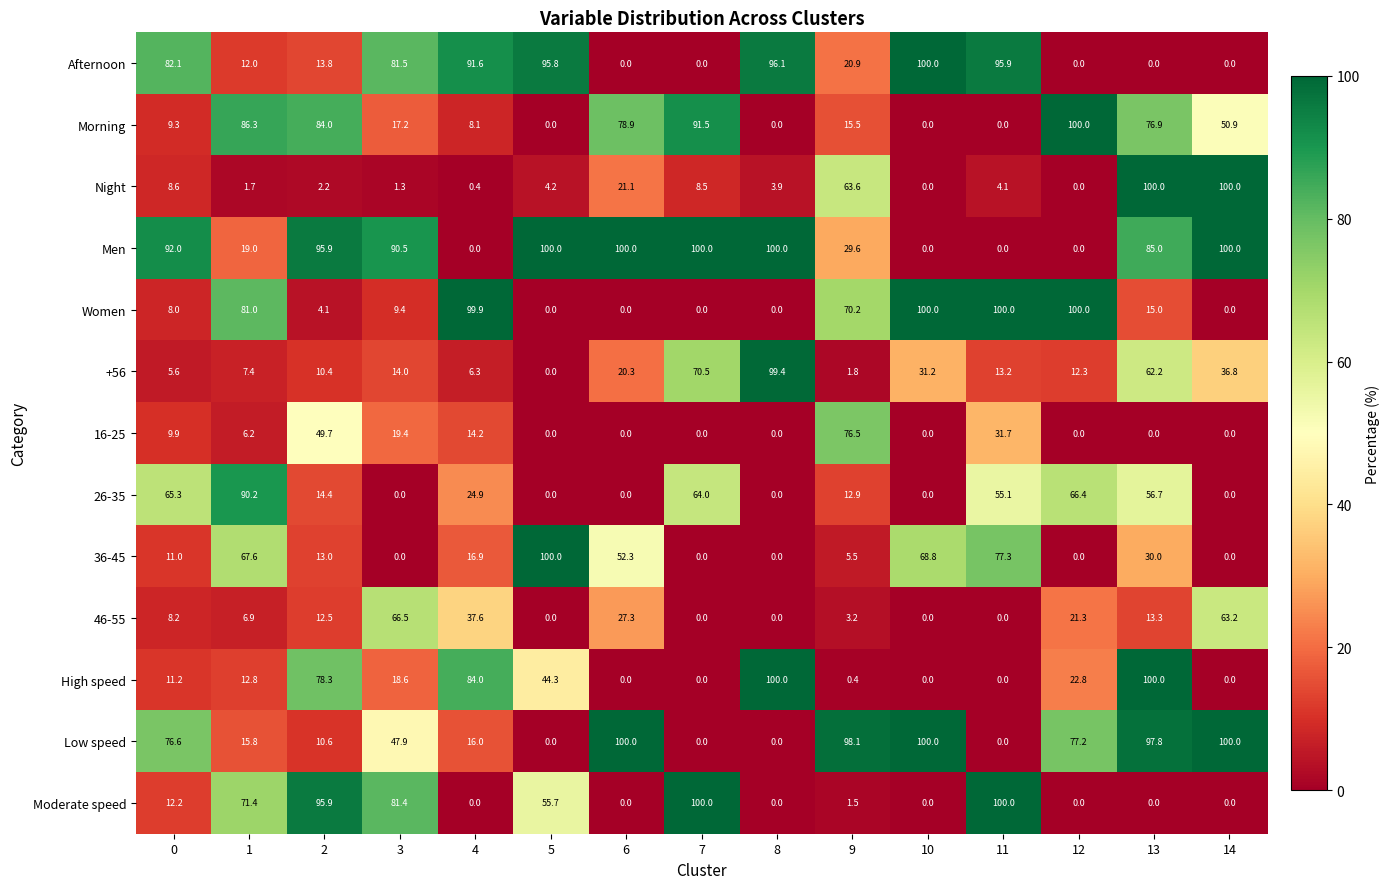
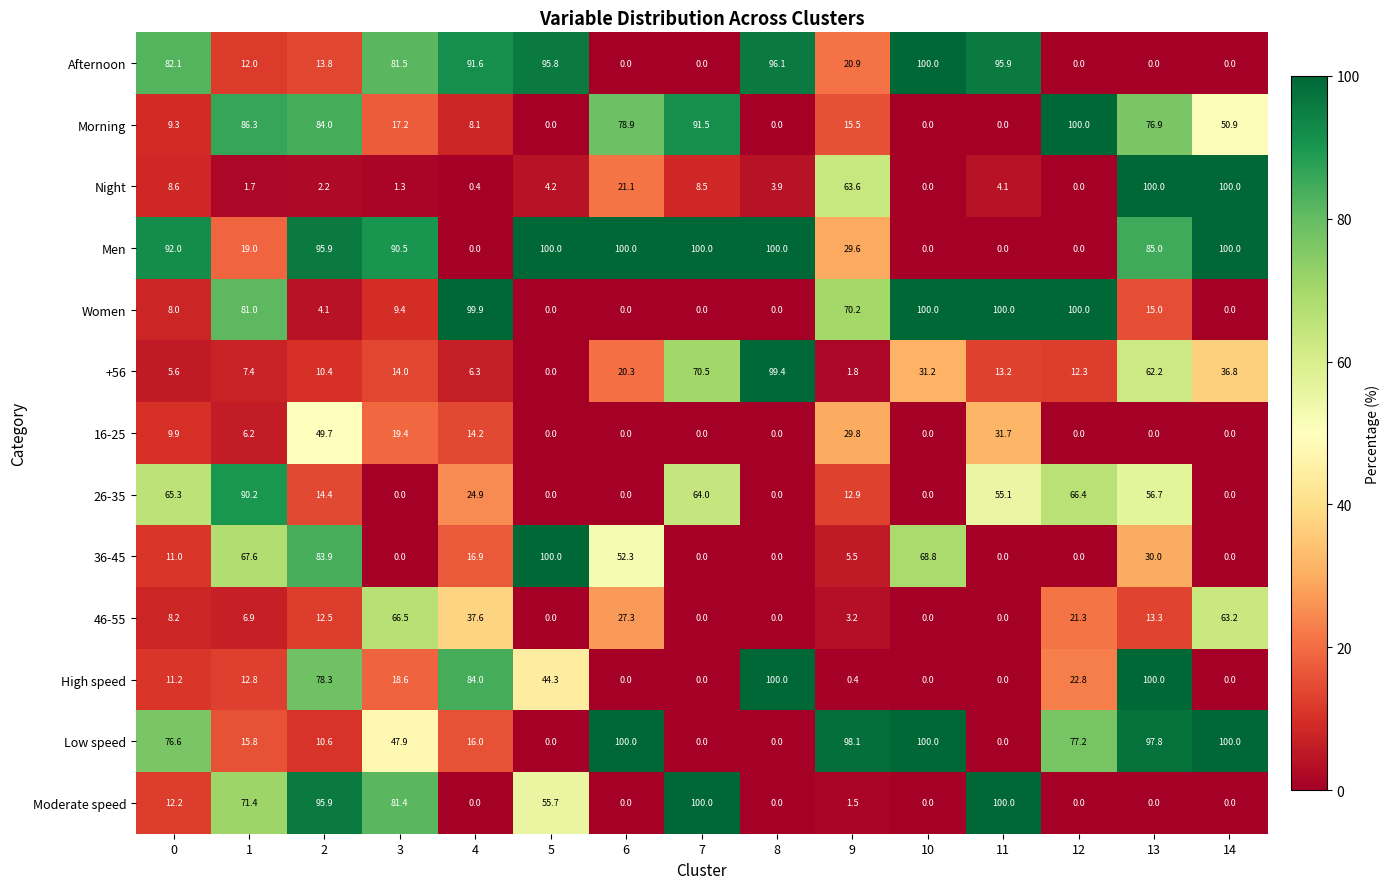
  {
    "Afternoon": {
      "0": 82.1,
      "1": 12.0,
      "2": 13.8,
      "3": 81.5,
      "4": 91.6,
      "5": 95.8,
      "6": 0.0,
      "7": 0.0,
      "8": 96.1,
      "9": 20.9,
      "10": 100.0,
      "11": 95.9,
      "12": 0.0,
      "13": 0.0,
      "14": 0.0
    },
    "Morning": {
      "0": 9.3,
      "1": 86.3,
      "2": 84.0,
      "3": 17.2,
      "4": 8.1,
      "5": 0.0,
      "6": 78.9,
      "7": 91.5,
      "8": 0.0,
      "9": 15.5,
      "10": 0.0,
      "11": 0.0,
      "12": 100.0,
      "13": 76.9,
      "14": 50.9
    },
    "Night": {
      "0": 8.6,
      "1": 1.7,
      "2": 2.2,
      "3": 1.3,
      "4": 0.4,
      "5": 4.2,
      "6": 21.1,
      "7": 8.5,
      "8": 3.9,
      "9": 63.6,
      "10": 0.0,
      "11": 4.1,
      "12": 0.0,
      "13": 100.0,
      "14": 100.0
    },
    "Men": {
      "0": 92.0,
      "1": 19.0,
      "2": 95.9,
      "3": 90.5,
      "4": 0.0,
      "5": 100.0,
      "6": 100.0,
      "7": 100.0,
      "8": 100.0,
      "9": 29.6,
      "10": 0.0,
      "11": 0.0,
      "12": 0.0,
      "13": 85.0,
      "14": 100.0
    },
    "Women": {
      "0": 8.0,
      "1": 81.0,
      "2": 4.1,
      "3": 9.4,
      "4": 99.9,
      "5": 0.0,
      "6": 0.0,
      "7": 0.0,
      "8": 0.0,
      "9": 70.2,
      "10": 100.0,
      "11": 100.0,
      "12": 100.0,
      "13": 15.0,
      "14": 0.0
    },
    "+56": {
      "0": 5.6,
      "1": 7.4,
      "2": 10.4,
      "3": 14.0,
      "4": 6.3,
      "5": 0.0,
      "6": 20.3,
      "7": 70.5,
      "8": 99.4,
      "9": 1.8,
      "10": 31.2,
      "11": 13.2,
      "12": 12.3,
      "13": 62.2,
      "14": 36.8
    },
    "16-25": {
      "0": 9.9,
      "1": 6.2,
      "2": 49.7,
      "3": 19.4,
      "4": 14.2,
      "5": 0.0,
      "6": 0.0,
      "7": 0.0,
      "8": 0.0,
-     "9": 76.5,
+     "9": 29.8,
      "10": 0.0,
      "11": 31.7,
      "12": 0.0,
      "13": 0.0,
      "14": 0.0
    },
    "26-35": {
      "0": 65.3,
      "1": 90.2,
      "2": 14.4,
      "3": 0.0,
      "4": 24.9,
      "5": 0.0,
      "6": 0.0,
      "7": 64.0,
      "8": 0.0,
      "9": 12.9,
      "10": 0.0,
      "11": 55.1,
      "12": 66.4,
      "13": 56.7,
      "14": 0.0
    },
    "36-45": {
      "0": 11.0,
      "1": 67.6,
-     "2": 13.0,
+     "2": 83.9,
      "3": 0.0,
      "4": 16.9,
      "5": 100.0,
      "6": 52.3,
      "7": 0.0,
      "8": 0.0,
      "9": 5.5,
      "10": 68.8,
-     "11": 77.3,
+     "11": 0.0,
      "12": 0.0,
      "13": 30.0,
      "14": 0.0
    },
    "46-55": {
      "0": 8.2,
      "1": 6.9,
      "2": 12.5,
      "3": 66.5,
      "4": 37.6,
      "5": 0.0,
      "6": 27.3,
      "7": 0.0,
      "8": 0.0,
      "9": 3.2,
      "10": 0.0,
      "11": 0.0,
      "12": 21.3,
      "13": 13.3,
      "14": 63.2
    },
    "High speed": {
      "0": 11.2,
      "1": 12.8,
      "2": 78.3,
      "3": 18.6,
      "4": 84.0,
      "5": 44.3,
      "6": 0.0,
      "7": 0.0,
      "8": 100.0,
      "9": 0.4,
      "10": 0.0,
      "11": 0.0,
      "12": 22.8,
      "13": 100.0,
      "14": 0.0
    },
    "Low speed": {
      "0": 76.6,
      "1": 15.8,
      "2": 10.6,
      "3": 47.9,
      "4": 16.0,
      "5": 0.0,
      "6": 100.0,
      "7": 0.0,
      "8": 0.0,
      "9": 98.1,
      "10": 100.0,
      "11": 0.0,
      "12": 77.2,
      "13": 97.8,
      "14": 100.0
    },
    "Moderate speed": {
      "0": 12.2,
      "1": 71.4,
      "2": 95.9,
      "3": 81.4,
      "4": 0.0,
      "5": 55.7,
      "6": 0.0,
      "7": 100.0,
      "8": 0.0,
      "9": 1.5,
      "10": 0.0,
      "11": 100.0,
      "12": 0.0,
      "13": 0.0,
      "14": 0.0
    }
  }
